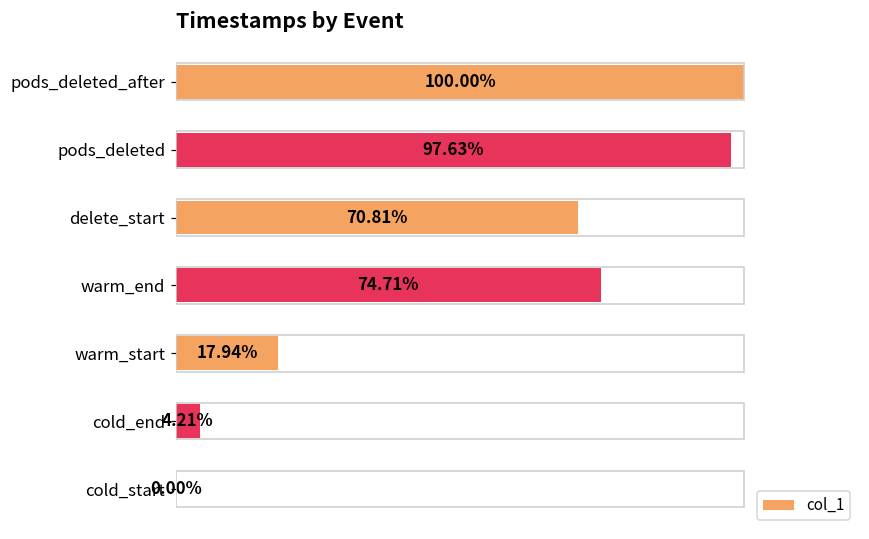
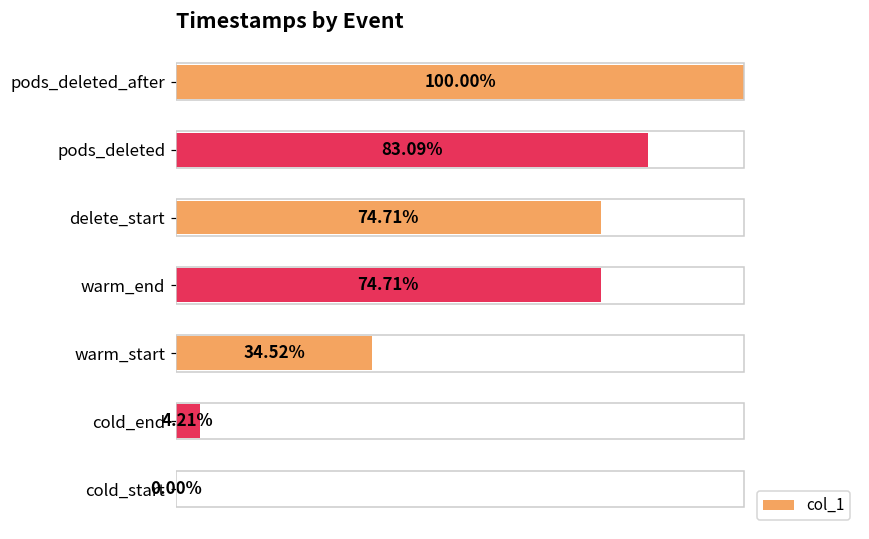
  {
    "pods_deleted_after": "100.00%",
-   "pods_deleted": "97.63%",
-   "delete_start": "70.81%",
+   "pods_deleted": "83.09%",
+   "delete_start": "74.71%",
    "warm_end": "74.71%",
-   "warm_start": "17.94%",
+   "warm_start": "34.52%",
    "cold_end": "4.21%",
    "cold_start": "0.00%"
  }
